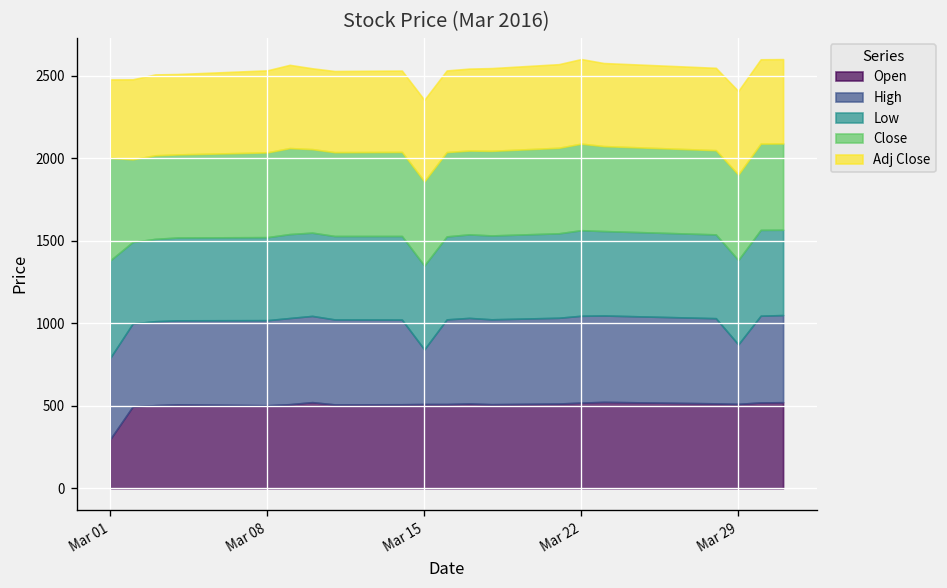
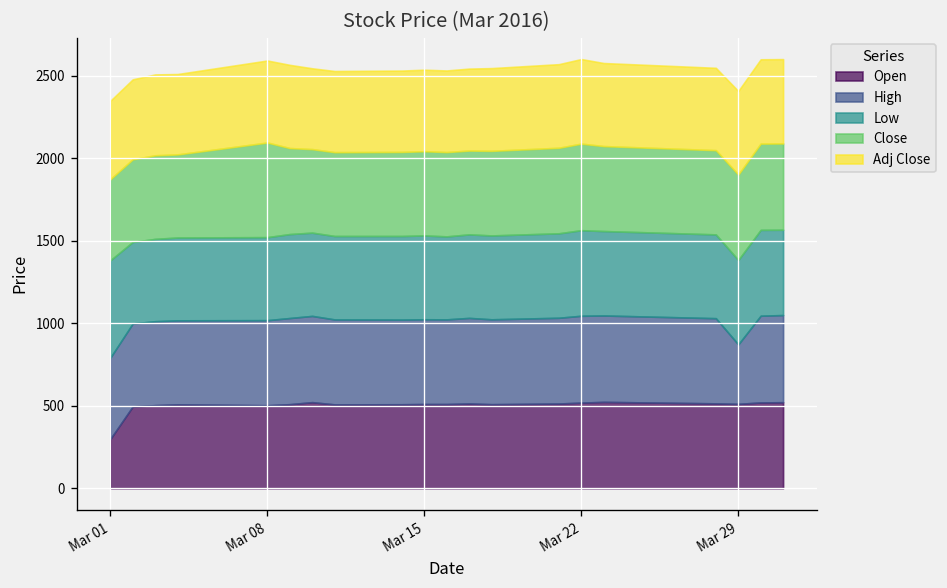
  {
    "Open": {
      "Mar 01": 300,
      "Mar 08": 500,
      "Mar 15": 510,
      "Mar 22": 520,
      "Mar 29": 510
    },
    "High": {
      "Mar 01": 490,
      "Mar 08": 520,
-     "Mar 15": 330,
+     "Mar 15": 510,
      "Mar 22": 530,
      "Mar 29": 360
    },
    "Low": {
      "Mar 01": 590,
      "Mar 08": 500,
      "Mar 15": 510,
      "Mar 22": 520,
      "Mar 29": 510
    },
    "Close": {
-     "Mar 01": 620,
-     "Mar 08": 510,
+     "Mar 01": 490,
+     "Mar 08": 570,
      "Mar 15": 510,
      "Mar 22": 520,
      "Mar 29": 520
    },
    "Adj Close": {
      "Mar 01": 480,
      "Mar 08": 500,
      "Mar 15": 490,
      "Mar 22": 510,
      "Mar 29": 510
    }
  }
